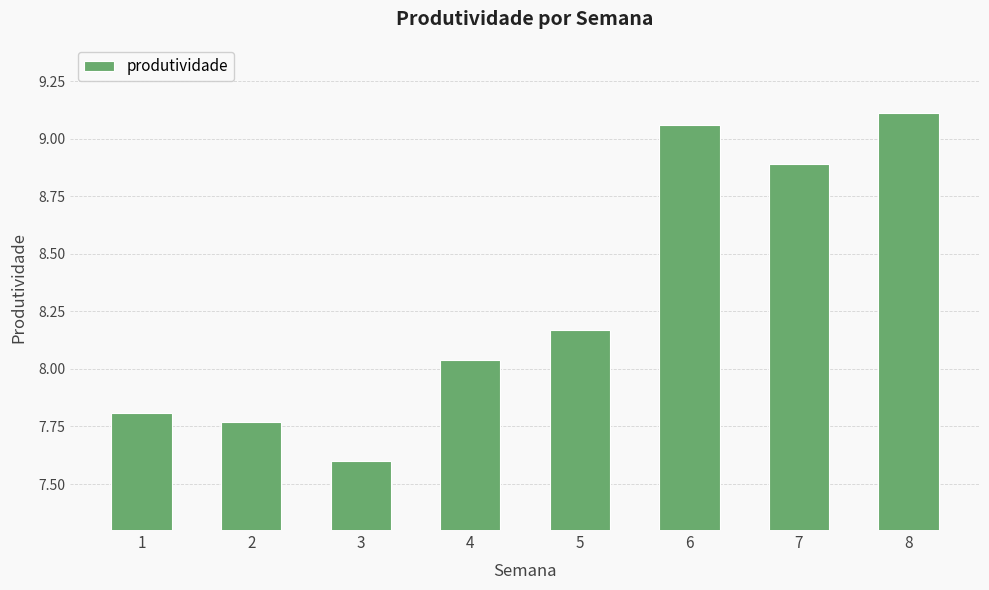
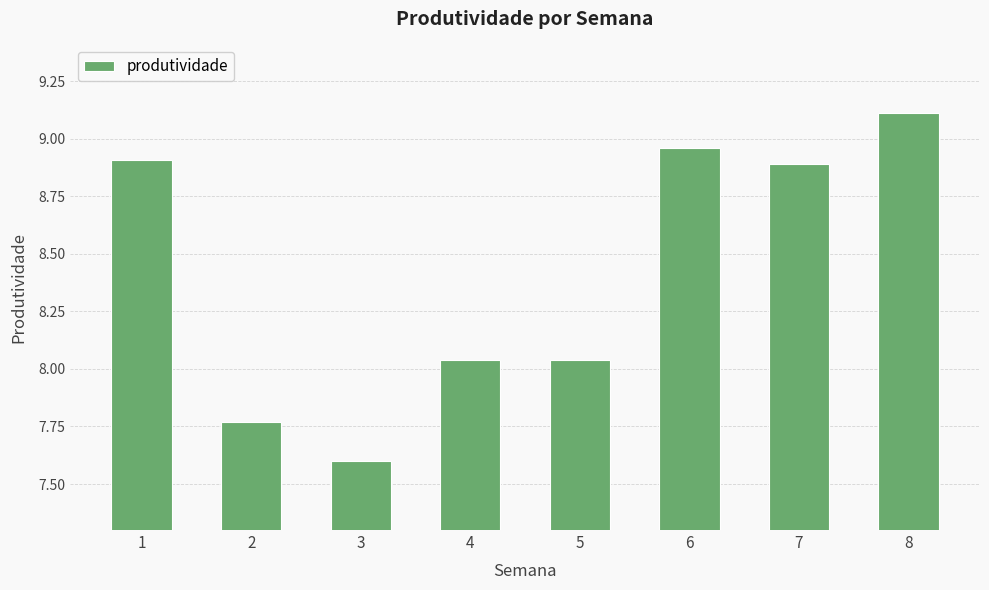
  {
-   "1": 7.81,
+   "1": 8.91,
    "2": 7.77,
    "3": 7.60,
    "4": 8.04,
-   "5": 8.17,
-   "6": 9.06,
+   "5": 8.04,
+   "6": 8.96,
    "7": 8.89,
    "8": 9.11
  }
